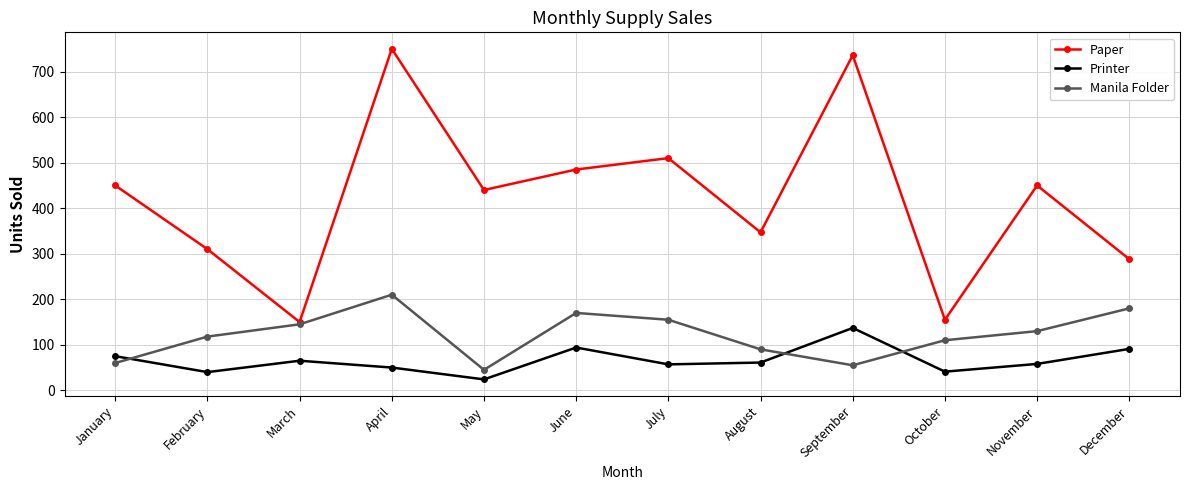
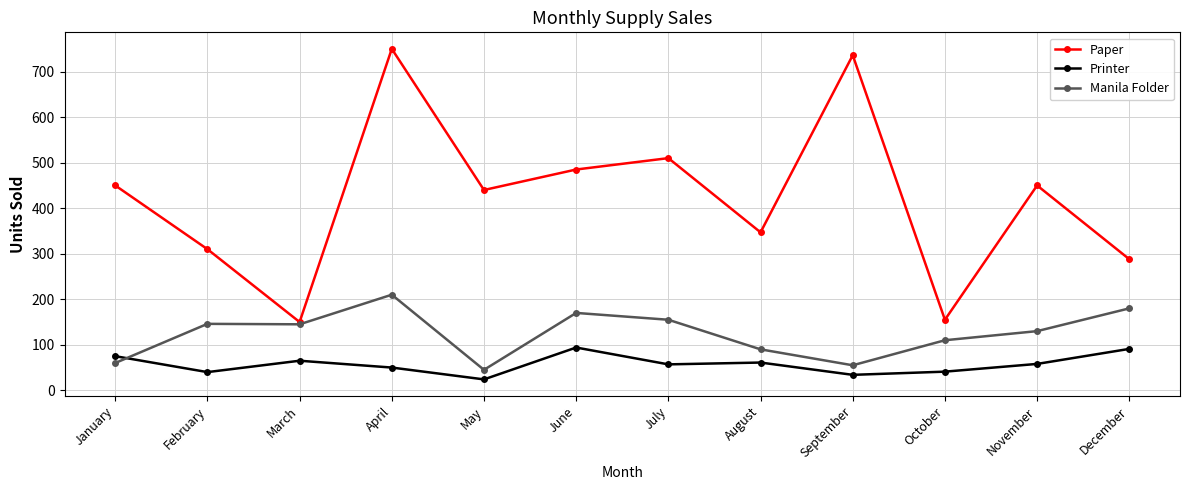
  {
    "Paper": {
      "January": 450,
      "February": 310,
      "April": 750,
      "May": 440,
      "June": 490,
      "July": 510,
      "August": 350,
      "September": 740,
      "October": 160,
      "November": 450,
      "December": 290
    },
    "Printer": {
      "January": 80,
      "February": 40,
      "March": 70,
      "April": 50,
      "May": 20,
      "June": 90,
      "July": 60,
      "August": 60,
-     "September": 140,
+     "September": 30,
      "October": 40,
      "November": 60,
      "December": 90
    },
    "Manila Folder": {
      "January": 60,
-     "February": 120,
+     "February": 150,
      "April": 210,
      "May": 50,
      "June": 170,
      "July": 160,
      "August": 90,
      "September": 60,
      "October": 110,
      "November": 130,
      "December": 180
    }
  }
